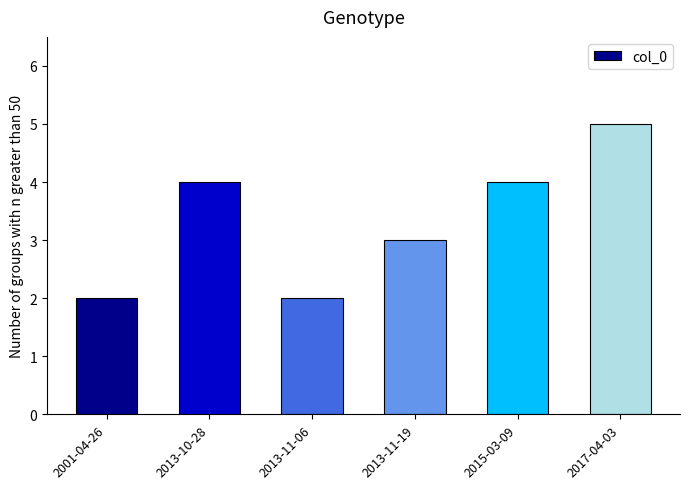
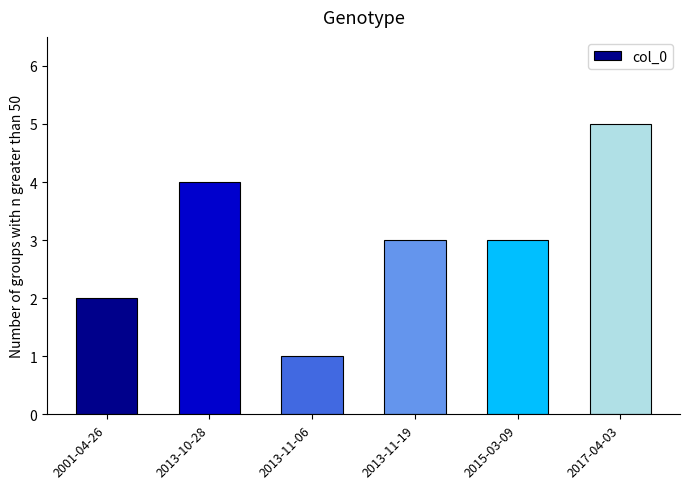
  {
    "2001-04-26": 2,
    "2013-10-28": 4,
-   "2013-11-06": 2,
+   "2013-11-06": 1,
    "2013-11-19": 3,
-   "2015-03-09": 4,
+   "2015-03-09": 3,
    "2017-04-03": 5
  }
